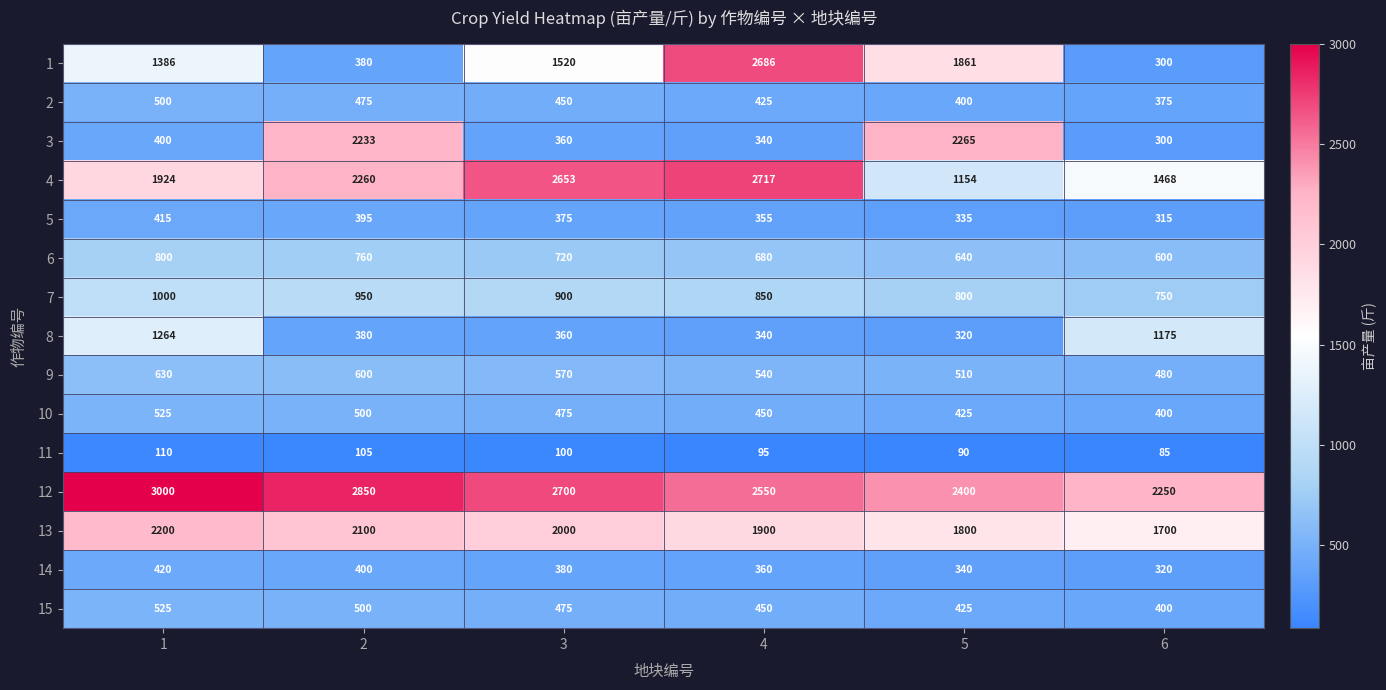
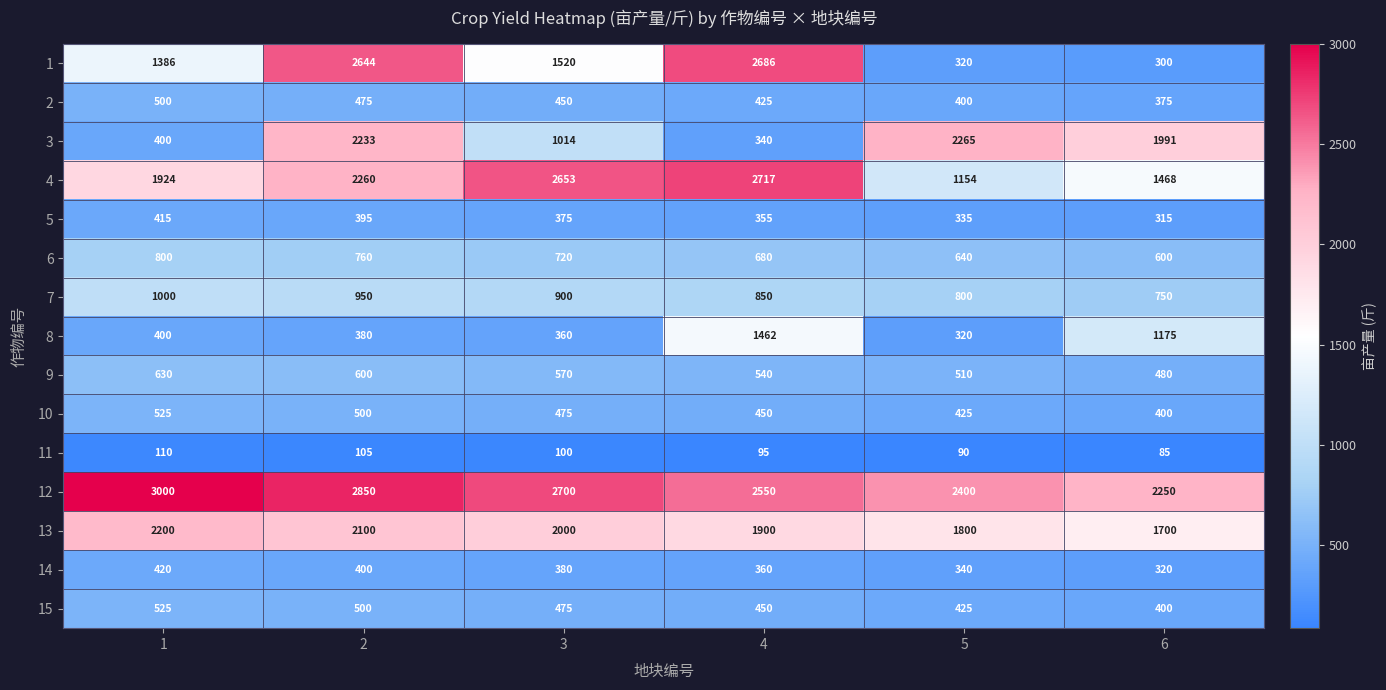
  {
    "1": {
      "1": 1386,
-     "2": 380,
+     "2": 2644,
      "3": 1520,
      "4": 2686,
-     "5": 1861,
+     "5": 320,
      "6": 300
    },
    "2": {
      "1": 500,
      "2": 475,
      "3": 450,
      "4": 425,
      "5": 400,
      "6": 375
    },
    "3": {
      "1": 400,
      "2": 2233,
-     "3": 360,
+     "3": 1014,
      "4": 340,
      "5": 2265,
-     "6": 300
+     "6": 1991
    },
    "4": {
      "1": 1924,
      "2": 2260,
      "3": 2653,
      "4": 2717,
      "5": 1154,
      "6": 1468
    },
    "5": {
      "1": 415,
      "2": 395,
      "3": 375,
      "4": 355,
      "5": 335,
      "6": 315
    },
    "6": {
      "1": 800,
      "2": 760,
      "3": 720,
      "4": 680,
      "5": 640,
      "6": 600
    },
    "7": {
      "1": 1000,
      "2": 950,
      "3": 900,
      "4": 850,
      "5": 800,
      "6": 750
    },
    "8": {
-     "1": 1264,
+     "1": 400,
      "2": 380,
      "3": 360,
-     "4": 340,
+     "4": 1462,
      "5": 320,
      "6": 1175
    },
    "9": {
      "1": 630,
      "2": 600,
      "3": 570,
      "4": 540,
      "5": 510,
      "6": 480
    },
    "10": {
      "1": 525,
      "2": 500,
      "3": 475,
      "4": 450,
      "5": 425,
      "6": 400
    },
    "11": {
      "1": 110,
      "2": 105,
      "3": 100,
      "4": 95,
      "5": 90,
      "6": 85
    },
    "12": {
      "1": 3000,
      "2": 2850,
      "3": 2700,
      "4": 2550,
      "5": 2400,
      "6": 2250
    },
    "13": {
      "1": 2200,
      "2": 2100,
      "3": 2000,
      "4": 1900,
      "5": 1800,
      "6": 1700
    },
    "14": {
      "1": 420,
      "2": 400,
      "3": 380,
      "4": 360,
      "5": 340,
      "6": 320
    },
    "15": {
      "1": 525,
      "2": 500,
      "3": 475,
      "4": 450,
      "5": 425,
      "6": 400
    }
  }
